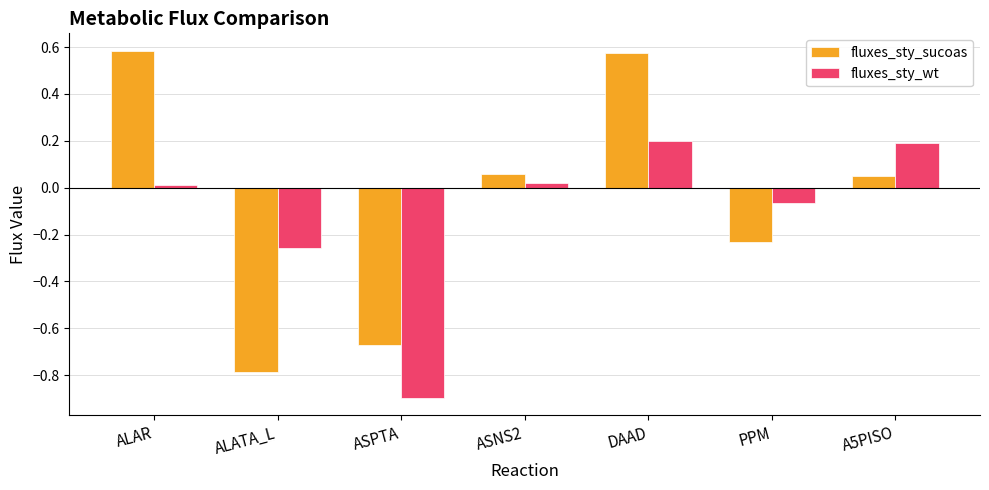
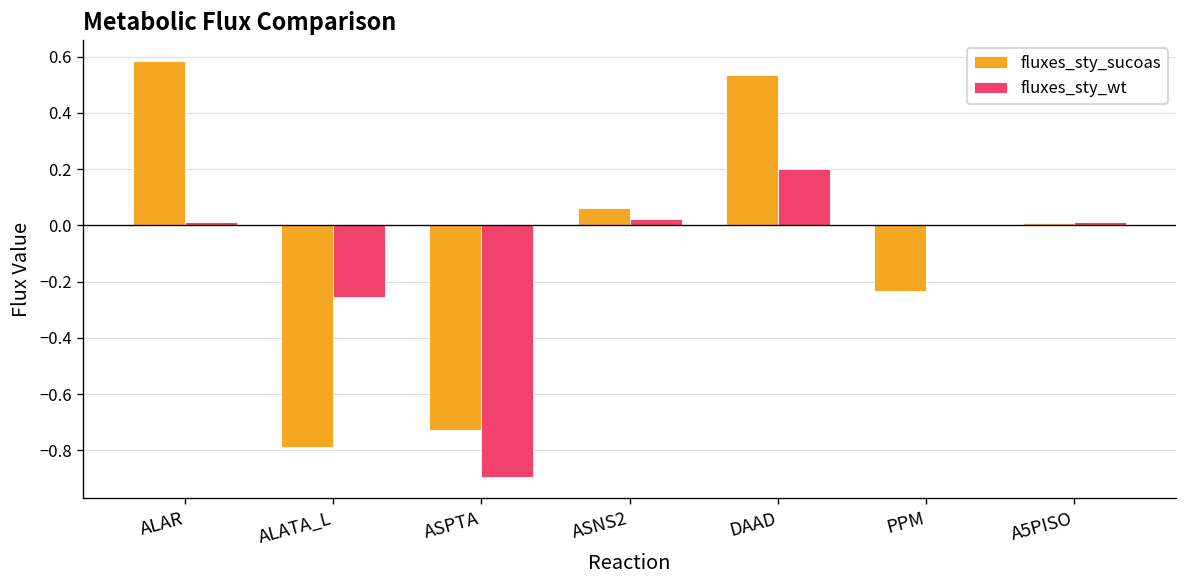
  {
    "fluxes_sty_sucoas": {
      "ALAR": 0.58,
      "ALATA_L": -0.79,
-     "ASPTA": -0.67,
+     "ASPTA": -0.73,
      "ASNS2": 0.06,
-     "DAAD": 0.57,
+     "DAAD": 0.53,
      "PPM": -0.23,
-     "A5PISO": 0.05
+     "A5PISO": 0.01
    },
    "fluxes_sty_wt": {
      "ALAR": 0.01,
      "ALATA_L": -0.26,
      "ASPTA": -0.90,
      "ASNS2": 0.02,
      "DAAD": 0.20,
-     "PPM": -0.06,
-     "A5PISO": 0.19
+     "PPM": 0.00,
+     "A5PISO": 0.01
    }
  }
